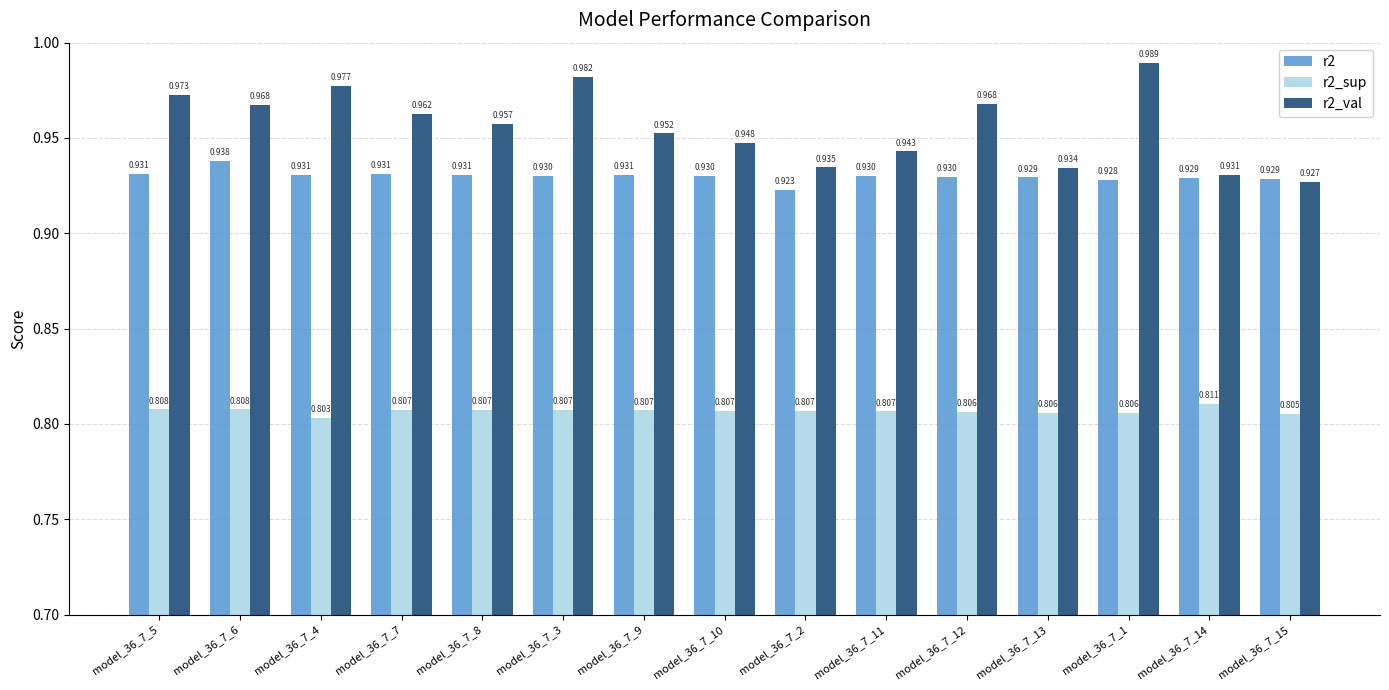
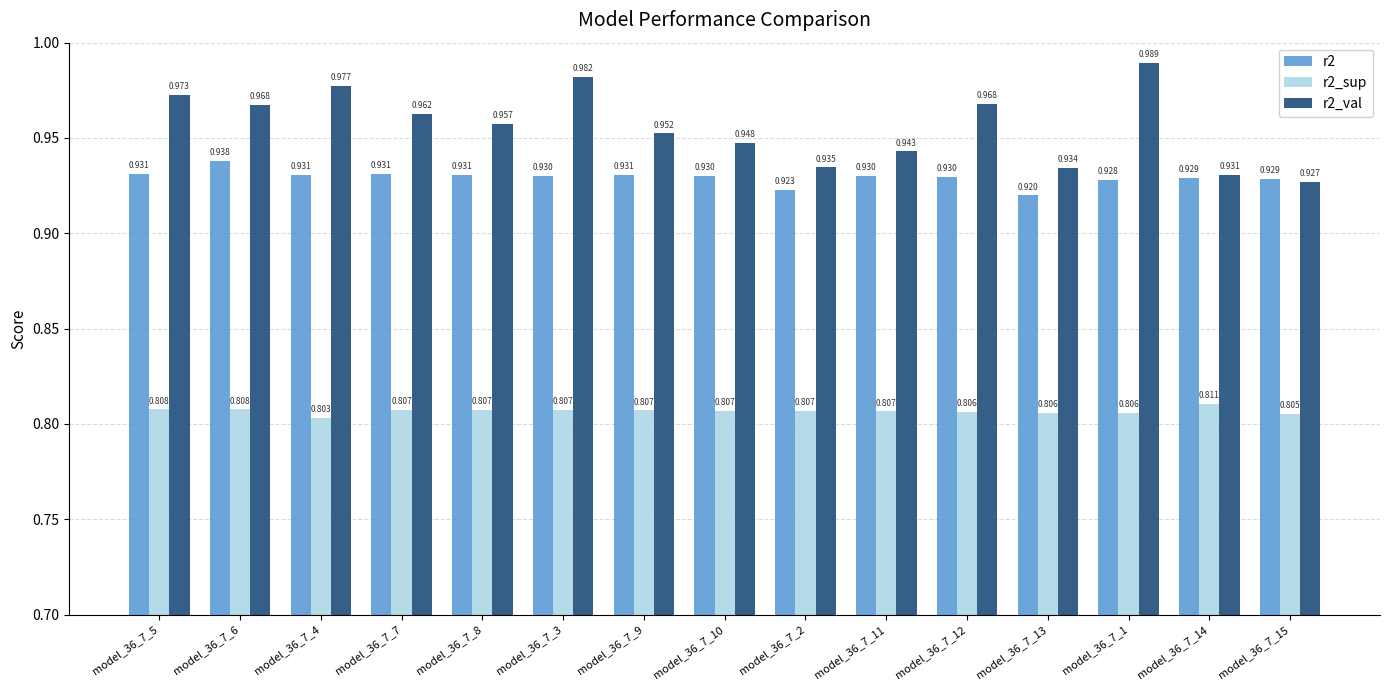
  {
    "r2": {
      "model_36_7_5": 0.931,
      "model_36_7_6": 0.938,
      "model_36_7_4": 0.931,
      "model_36_7_7": 0.931,
      "model_36_7_8": 0.931,
      "model_36_7_3": 0.930,
      "model_36_7_9": 0.931,
      "model_36_7_10": 0.930,
      "model_36_7_2": 0.923,
      "model_36_7_11": 0.930,
      "model_36_7_12": 0.930,
-     "model_36_7_13": 0.929,
+     "model_36_7_13": 0.920,
      "model_36_7_1": 0.928,
      "model_36_7_14": 0.929,
      "model_36_7_15": 0.929
    },
    "r2_sup": {
      "model_36_7_5": 0.808,
      "model_36_7_6": 0.808,
      "model_36_7_4": 0.803,
      "model_36_7_7": 0.807,
      "model_36_7_8": 0.807,
      "model_36_7_3": 0.807,
      "model_36_7_9": 0.807,
      "model_36_7_10": 0.807,
      "model_36_7_2": 0.807,
      "model_36_7_11": 0.807,
      "model_36_7_12": 0.806,
      "model_36_7_13": 0.806,
      "model_36_7_1": 0.806,
      "model_36_7_14": 0.811,
      "model_36_7_15": 0.805
    },
    "r2_val": {
      "model_36_7_5": 0.973,
      "model_36_7_6": 0.968,
      "model_36_7_4": 0.977,
      "model_36_7_7": 0.962,
      "model_36_7_8": 0.957,
      "model_36_7_3": 0.982,
      "model_36_7_9": 0.952,
      "model_36_7_10": 0.948,
      "model_36_7_2": 0.935,
      "model_36_7_11": 0.943,
      "model_36_7_12": 0.968,
      "model_36_7_13": 0.934,
      "model_36_7_1": 0.989,
      "model_36_7_14": 0.931,
      "model_36_7_15": 0.927
    }
  }
